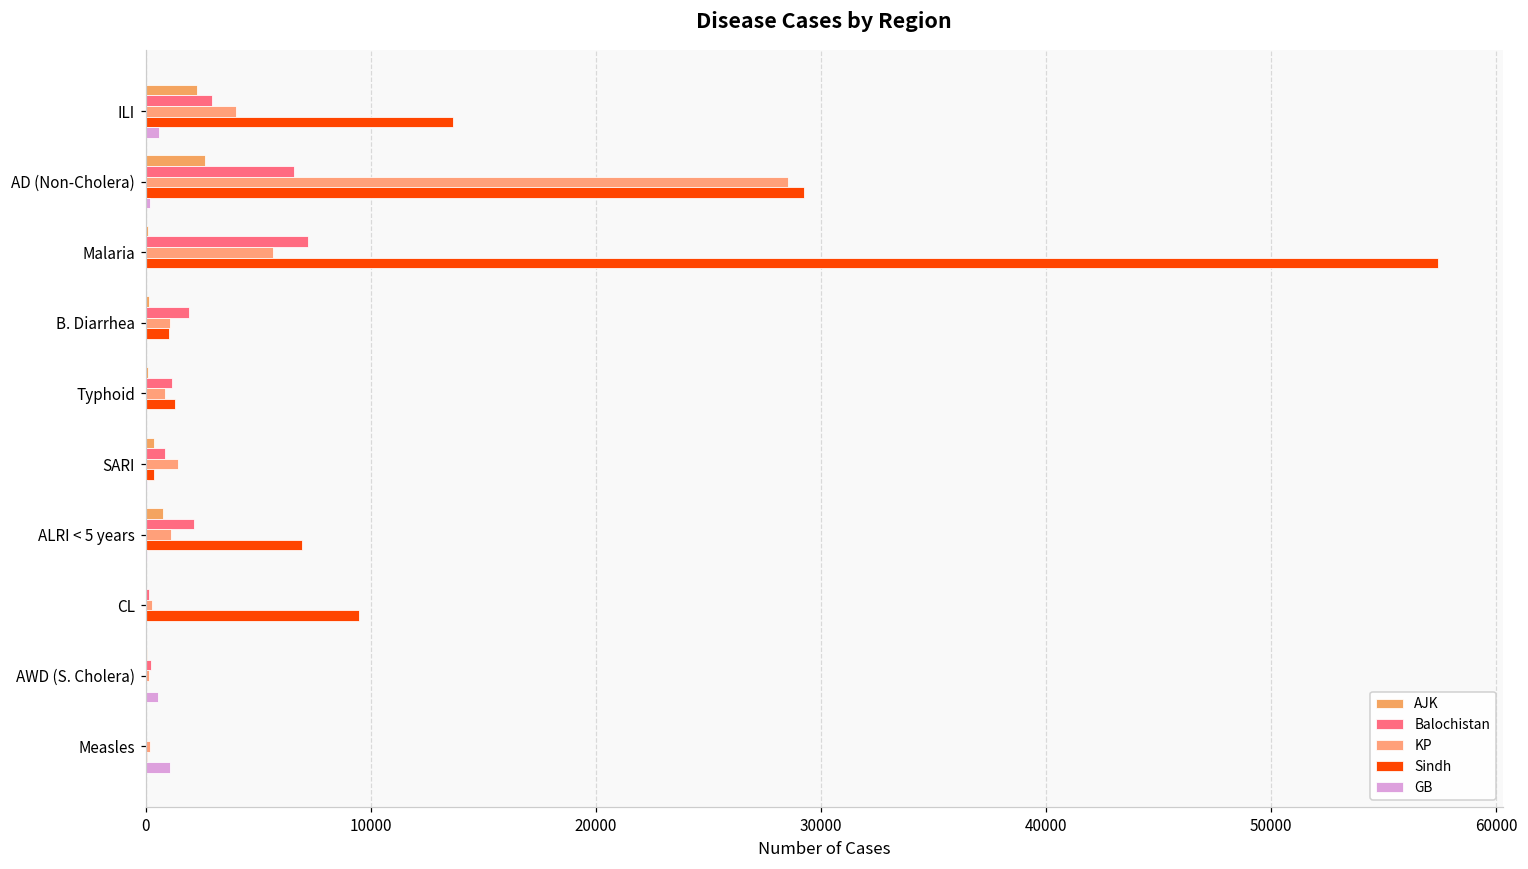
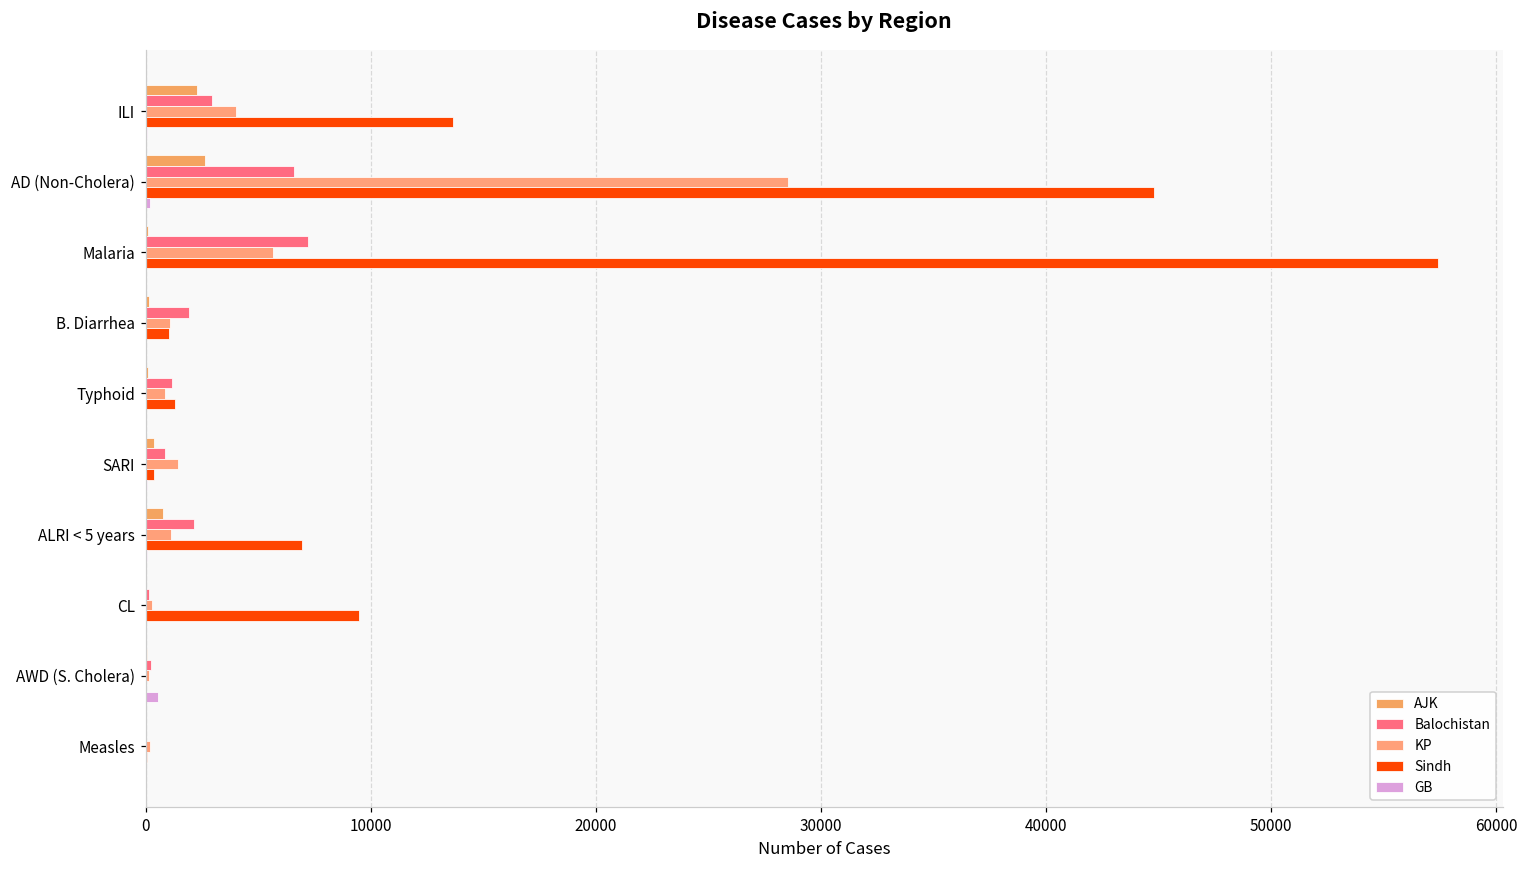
  {
    "Sindh": {
      "ILI": 13600,
-     "AD (Non-Cholera)": 29200,
+     "AD (Non-Cholera)": 44800,
      "Malaria": 57400,
      "B. Diarrhea": 1000,
      "Typhoid": 1300,
      "SARI": 400,
      "ALRI < 5 years": 6900,
      "CL": 9500
    },
    "GB": {
-     "ILI": 600,
+     "ILI": 0,
      "AD (Non-Cholera)": 200,
      "Malaria": 0,
      "CL": 0,
      "AWD (S. Cholera)": 500,
-     "Measles": 1100
+     "Measles": 0
    }
  }
